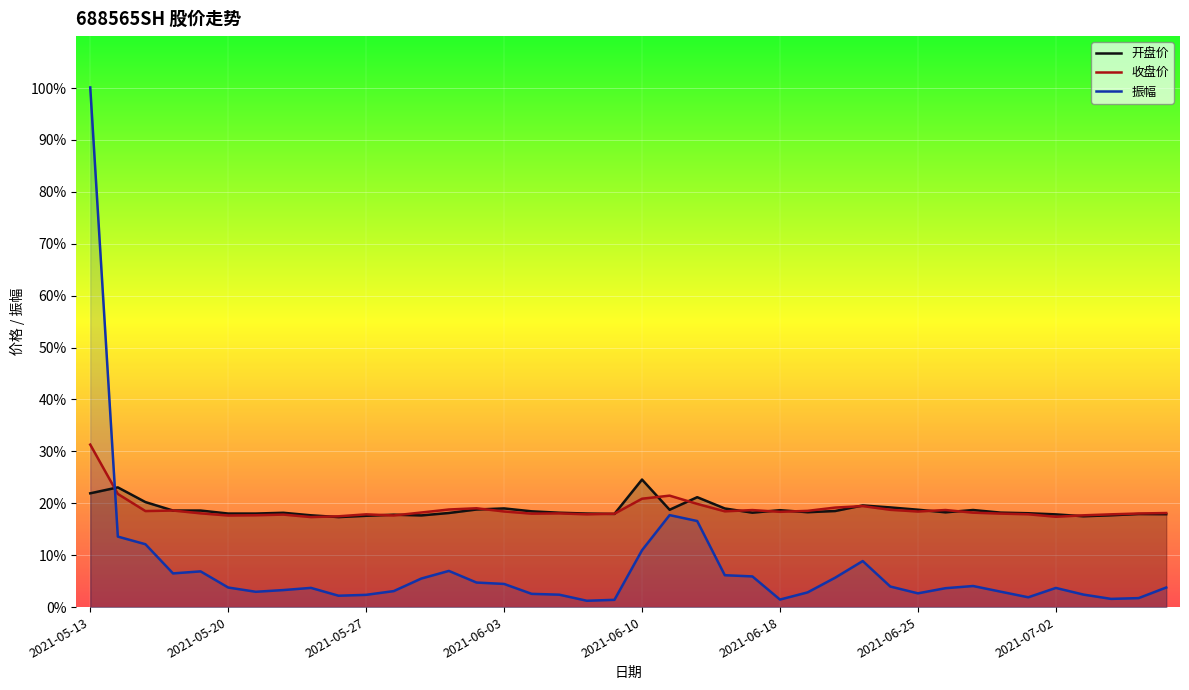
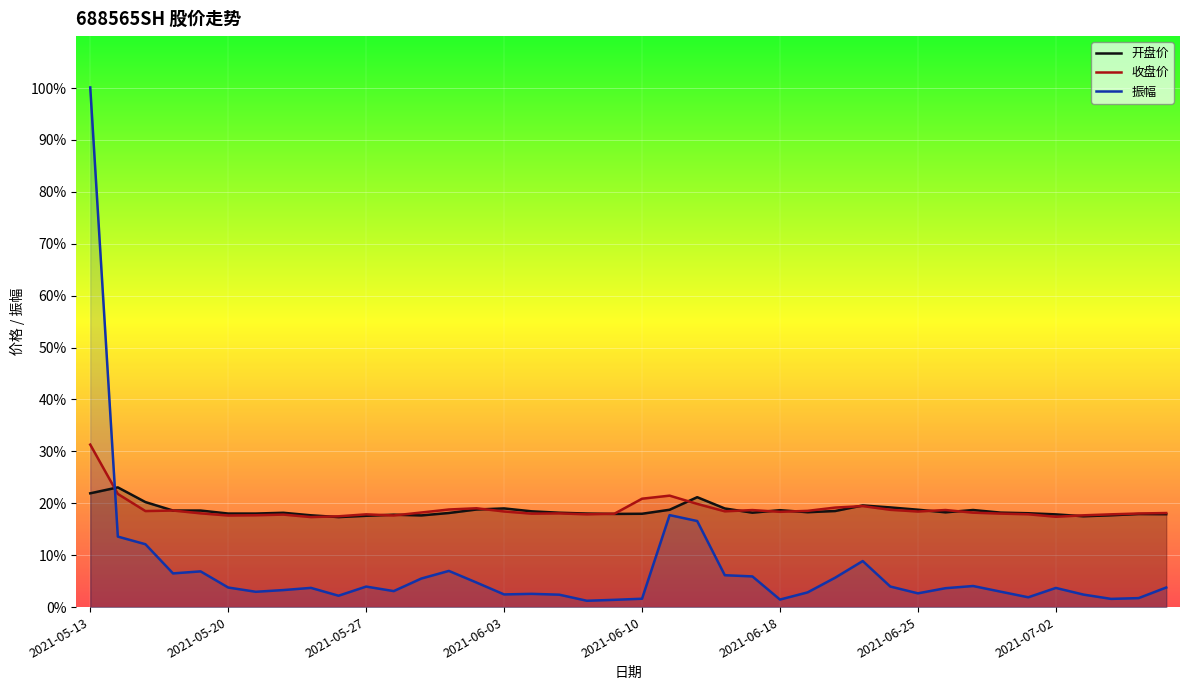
  {
    "开盘价": {
      "2021-05-13": "22%",
      "2021-06-03": "19%",
-     "2021-06-10": "25%"
+     "2021-06-10": "18%"
    },
    "收盘价": {
      "2021-05-13": "31%",
      "2021-06-03": "18%",
      "2021-06-10": "21%"
    },
    "振幅": {
      "2021-05-13": "100%",
      "2021-05-20": "4%",
-     "2021-05-27": "2%",
-     "2021-06-03": "4%",
-     "2021-06-10": "11%",
+     "2021-05-27": "4%",
+     "2021-06-03": "2%",
+     "2021-06-10": "2%",
      "2021-06-18": "1%",
      "2021-06-25": "3%",
      "2021-07-02": "4%"
    }
  }
